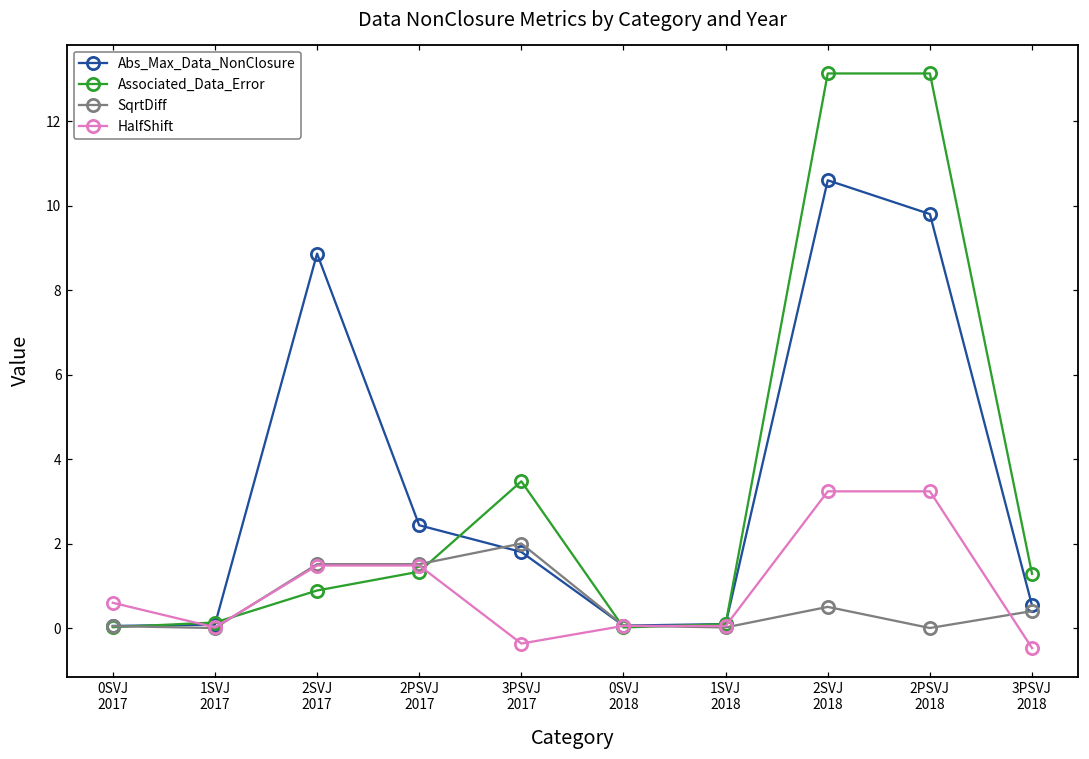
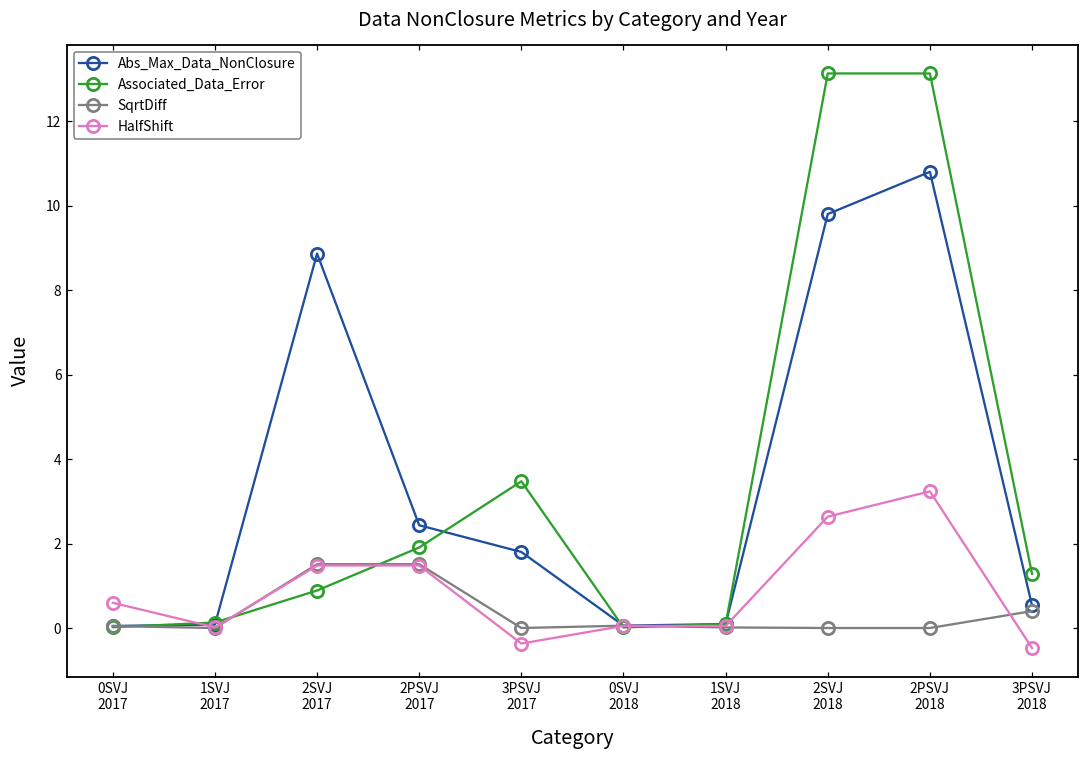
  {
    "Abs_Max_Data_NonClosure": {
      "2SVJ 2017": 8.9,
      "2PSVJ 2017": 2.4,
      "3PSVJ 2017": 1.8,
-     "2SVJ 2018": 10.6,
-     "2PSVJ 2018": 9.8,
+     "2SVJ 2018": 9.8,
+     "2PSVJ 2018": 10.8,
      "3PSVJ 2018": 0.5
    },
    "Associated_Data_Error": {
      "2SVJ 2017": 0.9,
-     "2PSVJ 2017": 1.3,
+     "2PSVJ 2017": 1.9,
      "3PSVJ 2017": 3.5,
      "2SVJ 2018": 13.1,
      "2PSVJ 2018": 13.1,
      "3PSVJ 2018": 1.3
    },
    "SqrtDiff": {
-     "3PSVJ 2017": 2,
-     "2SVJ 2018": 0.5,
+     "3PSVJ 2017": 0,
+     "2SVJ 2018": 0.0,
      "2PSVJ 2018": 0.0,
      "3PSVJ 2018": 0.4
    },
    "HalfShift": {
      "0SVJ 2017": 0.6,
      "3PSVJ 2017": -0.4,
-     "2SVJ 2018": 3.2,
+     "2SVJ 2018": 2.6,
      "2PSVJ 2018": 3.2,
      "3PSVJ 2018": -0.5
    }
  }
